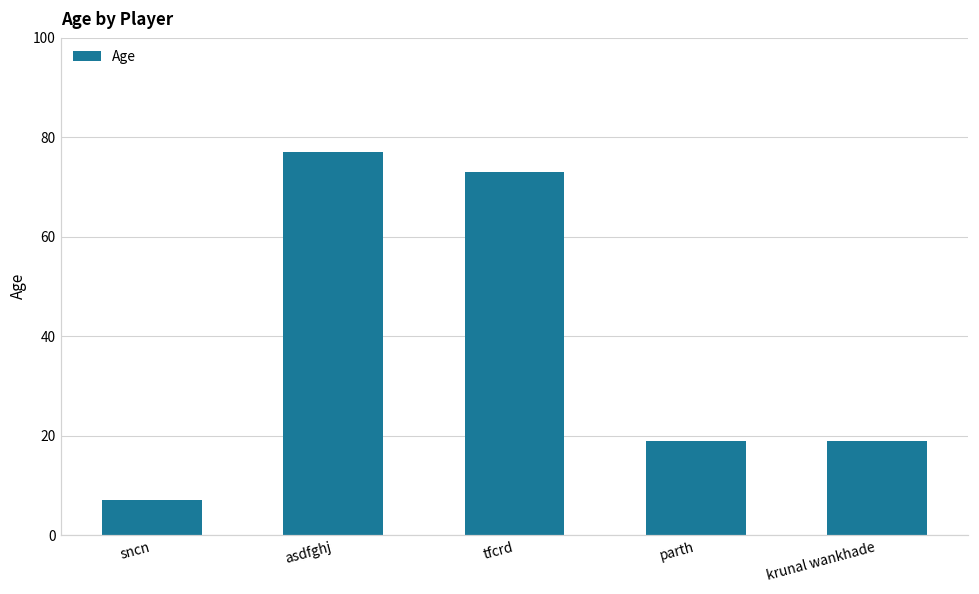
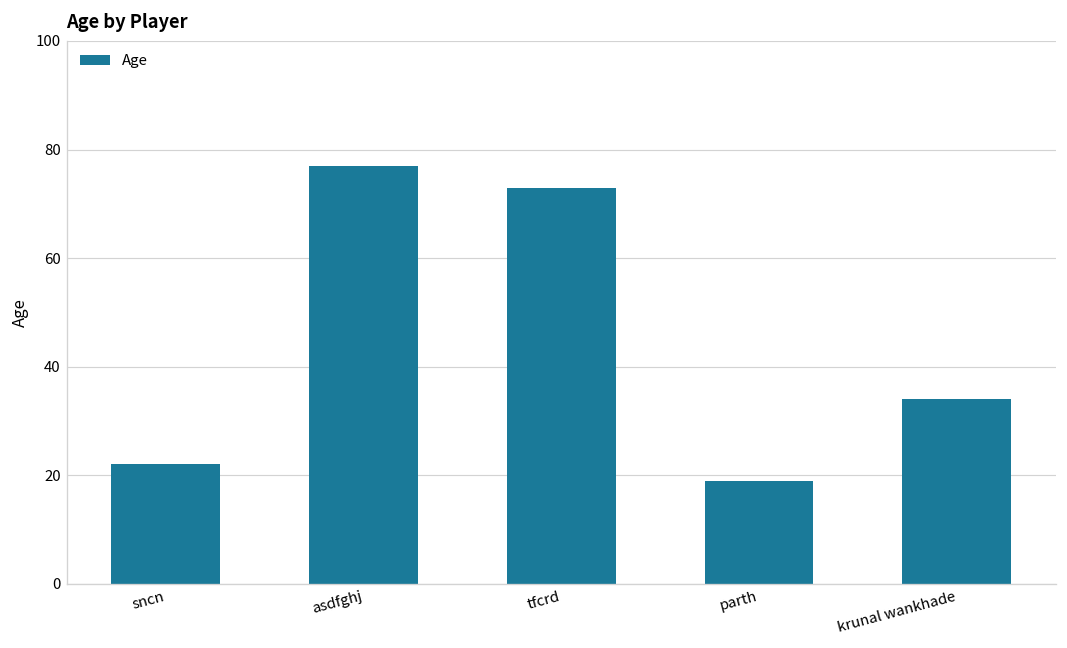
  {
-   "sncn": 7,
+   "sncn": 22,
    "asdfghj": 77,
    "tfcrd": 73,
    "parth": 19,
-   "krunal wankhade": 19
+   "krunal wankhade": 34
  }
